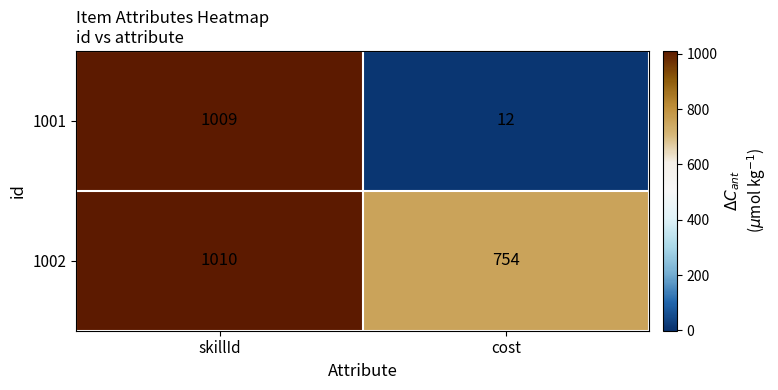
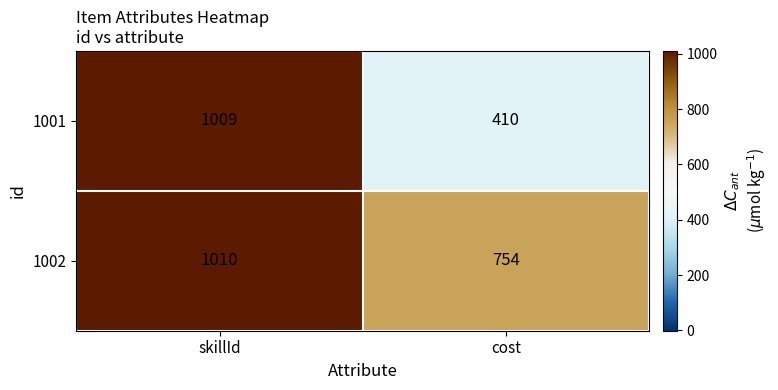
  {
    "1001": {
      "skillId": 1009,
-     "cost": 12
+     "cost": 410
    },
    "1002": {
      "skillId": 1010,
      "cost": 754
    }
  }
